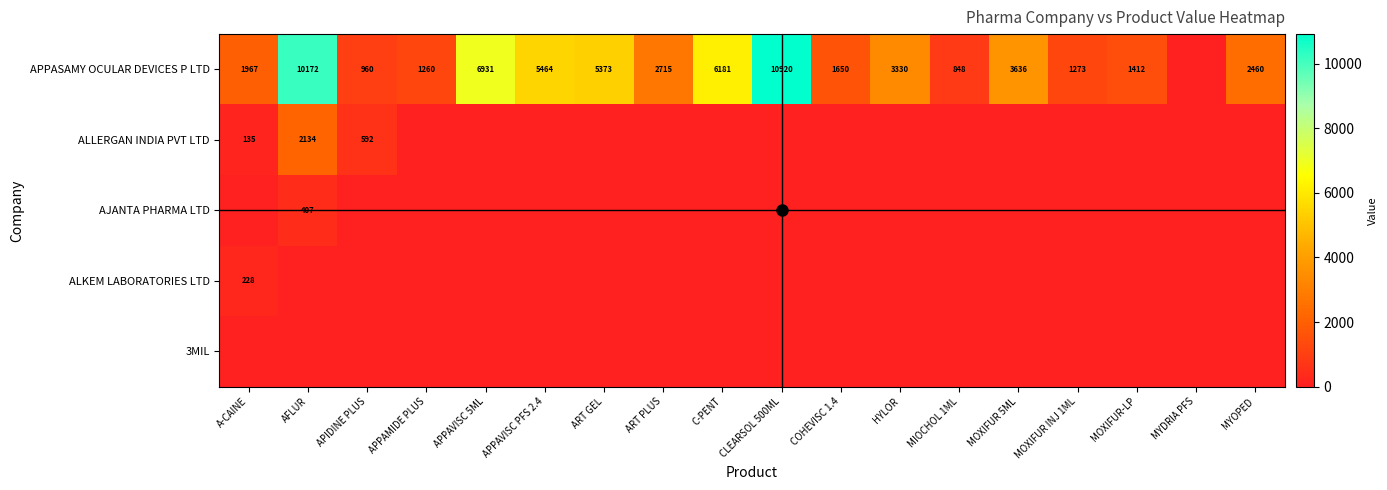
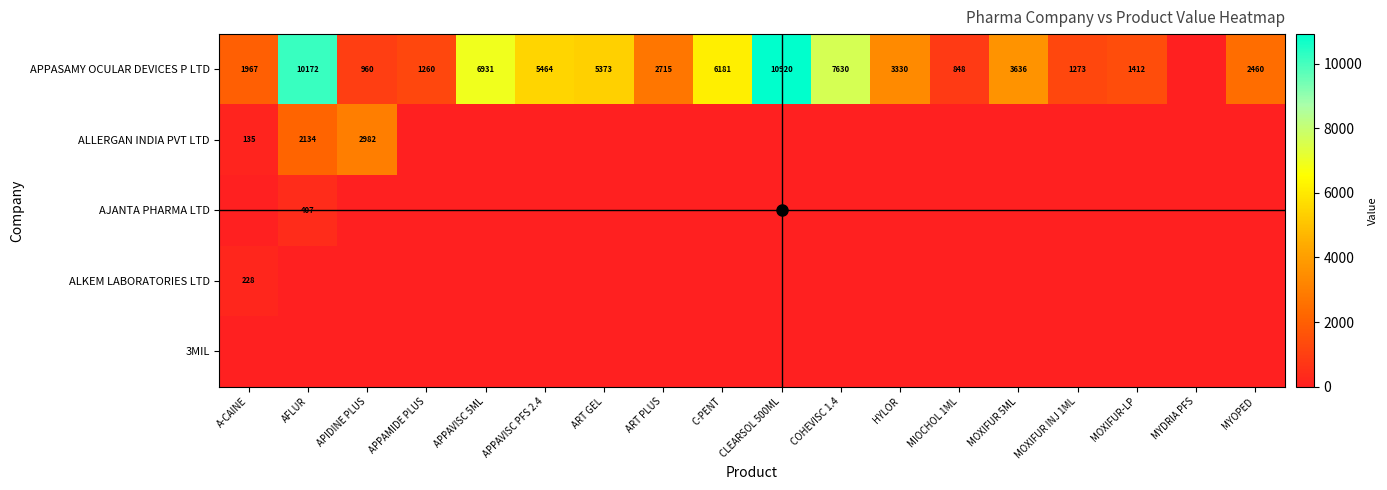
  {
    "APPASAMY OCULAR DEVICES P LTD": {
      "A-CAINE": 1967,
      "AFLUR": 10172,
      "APIDINE PLUS": 960,
      "APPAMIDE PLUS": 1260,
      "APPAVISC 5ML": 6931,
      "APPAVISC PFS 2.4": 5464,
      "ART GEL": 5373,
      "ART PLUS": 2715,
      "C-PENT": 6181,
      "CLEARSOL 500ML": 10920,
-     "COHEVISC 1.4": 1650,
+     "COHEVISC 1.4": 7630,
      "HYLOR": 3330,
      "MIOCHOL 1ML": 848,
      "MOXIFUR 5ML": 3636,
      "MOXIFUR INJ 1ML": 1273,
      "MOXIFUR-LP": 1412,
      "MYOPED": 2460
    },
    "ALLERGAN INDIA PVT LTD": {
      "A-CAINE": 135,
      "AFLUR": 2134,
-     "APIDINE PLUS": 592
+     "APIDINE PLUS": 2982
    },
    "AJANTA PHARMA LTD": {
      "AFLUR": 407
    },
    "ALKEM LABORATORIES LTD": {
      "A-CAINE": 228
    }
  }
